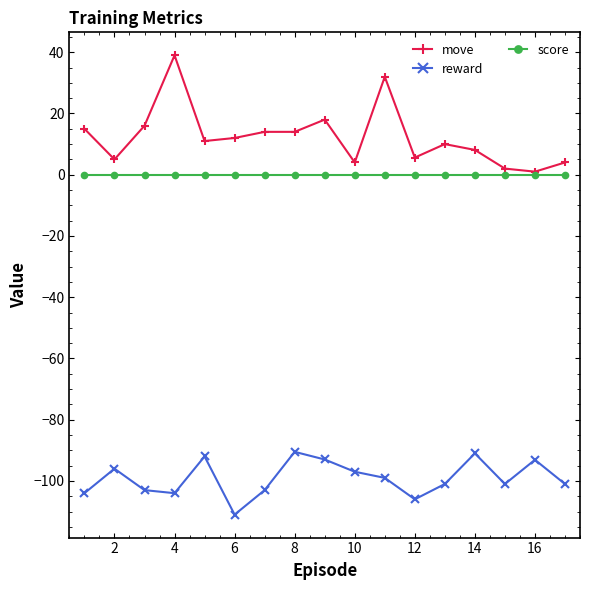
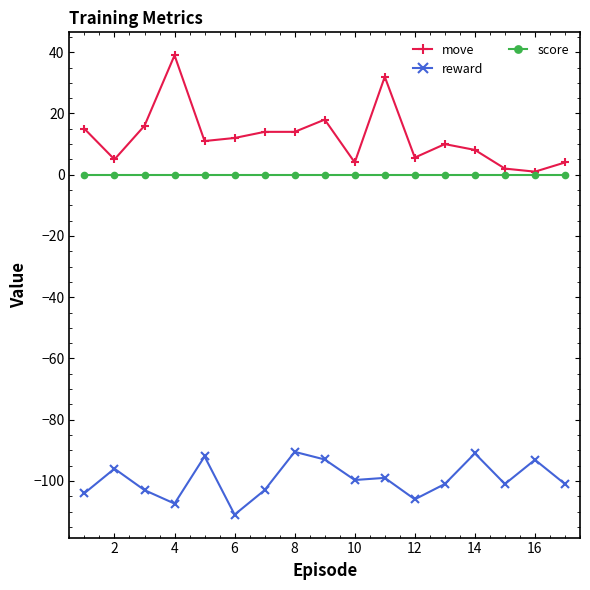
  {
    "move": {
      "2": 5,
      "4": 39,
      "6": 12,
      "8": 14,
      "10": 4,
      "12": 6,
      "14": 8,
      "16": 1
    },
    "reward": {
      "2": -96,
-     "4": -104,
+     "4": -107,
      "6": -111,
      "8": -91,
-     "10": -97,
+     "10": -100,
      "12": -106,
      "14": -91,
      "16": -93
    },
    "score": {
      "2": 0,
      "4": 0,
      "6": 0,
      "8": 0,
      "10": 0,
      "12": 0,
      "14": 0,
      "16": 0
    }
  }
